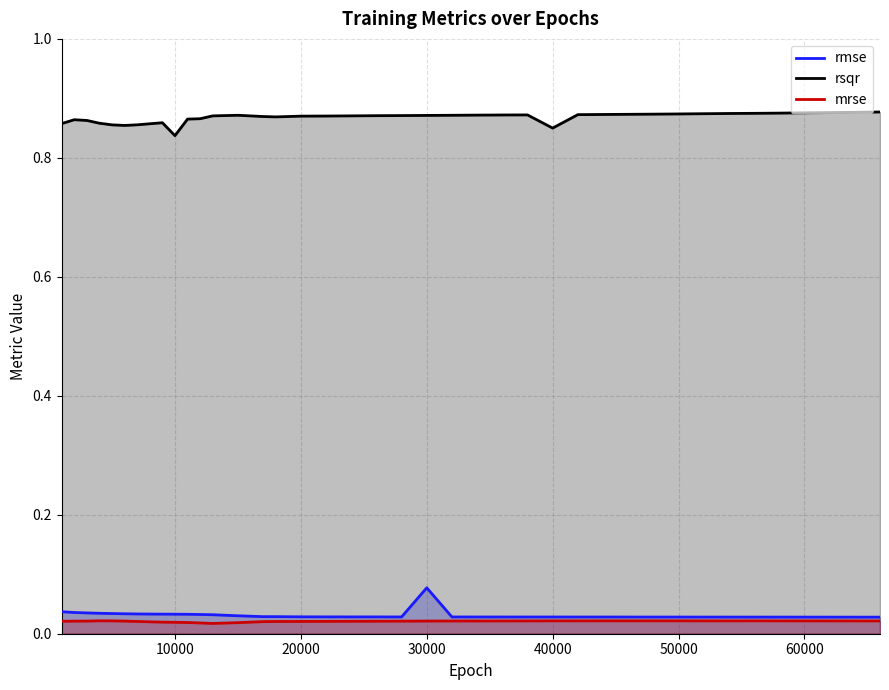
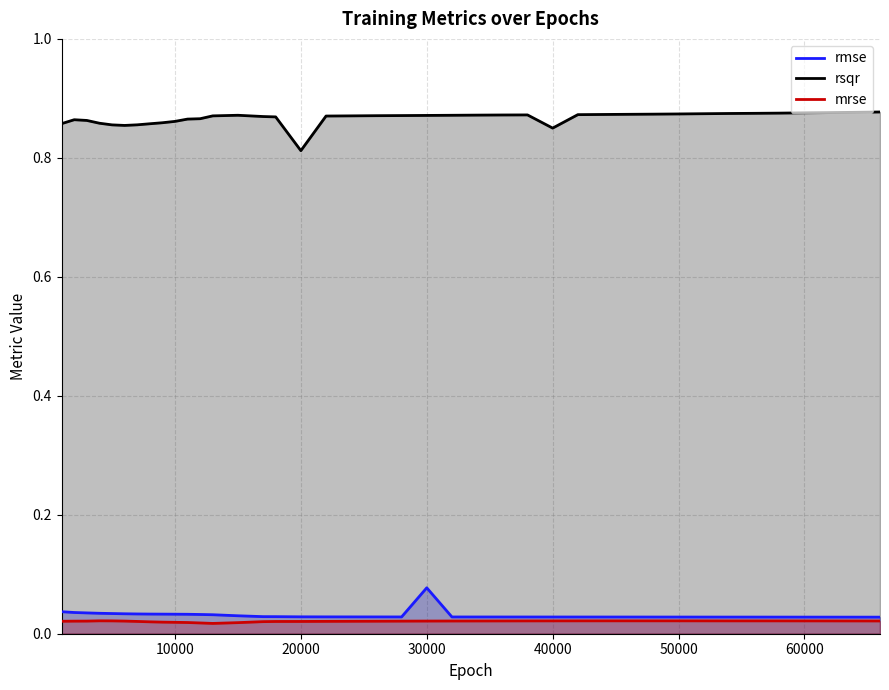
  {
    "rmse": {
      "10000": 0.03,
      "20000": 0.03,
      "30000": 0.08,
      "40000": 0.03,
      "50000": 0.03,
      "60000": 0.03
    },
    "rsqr": {
-     "10000": 0.84,
-     "20000": 0.87,
+     "10000": 0.86,
+     "20000": 0.81,
      "30000": 0.87,
      "40000": 0.85,
      "50000": 0.87
    },
    "mrse": {
      "10000": 0.02,
      "20000": 0.02,
      "30000": 0.02,
      "40000": 0.02,
      "50000": 0.02,
      "60000": 0.02
    }
  }
